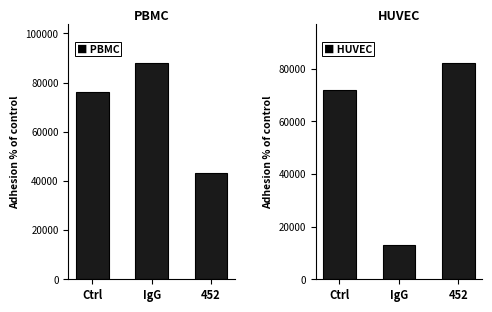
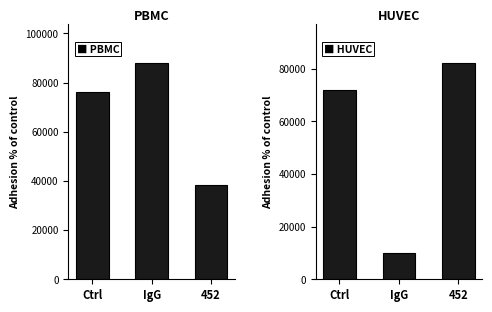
  {
    "PBMC": {
      "Ctrl": 76000,
      "IgG": 88000,
-     "452": 43000
+     "452": 38000
    },
    "HUVEC": {
      "Ctrl": 72000,
-     "IgG": 13000,
+     "IgG": 10000,
      "452": 82000
    }
  }
